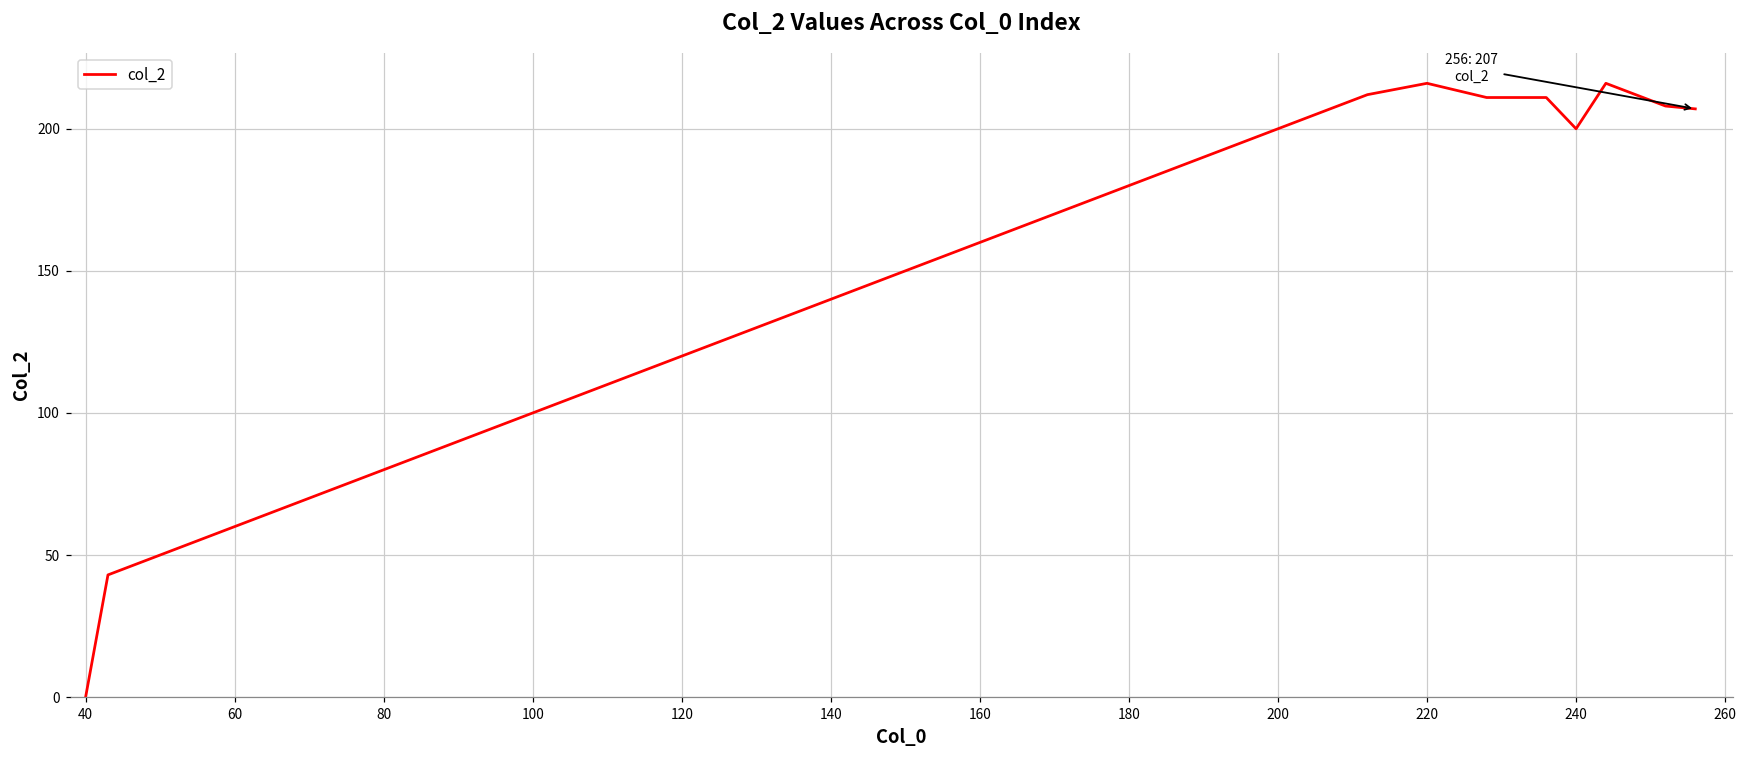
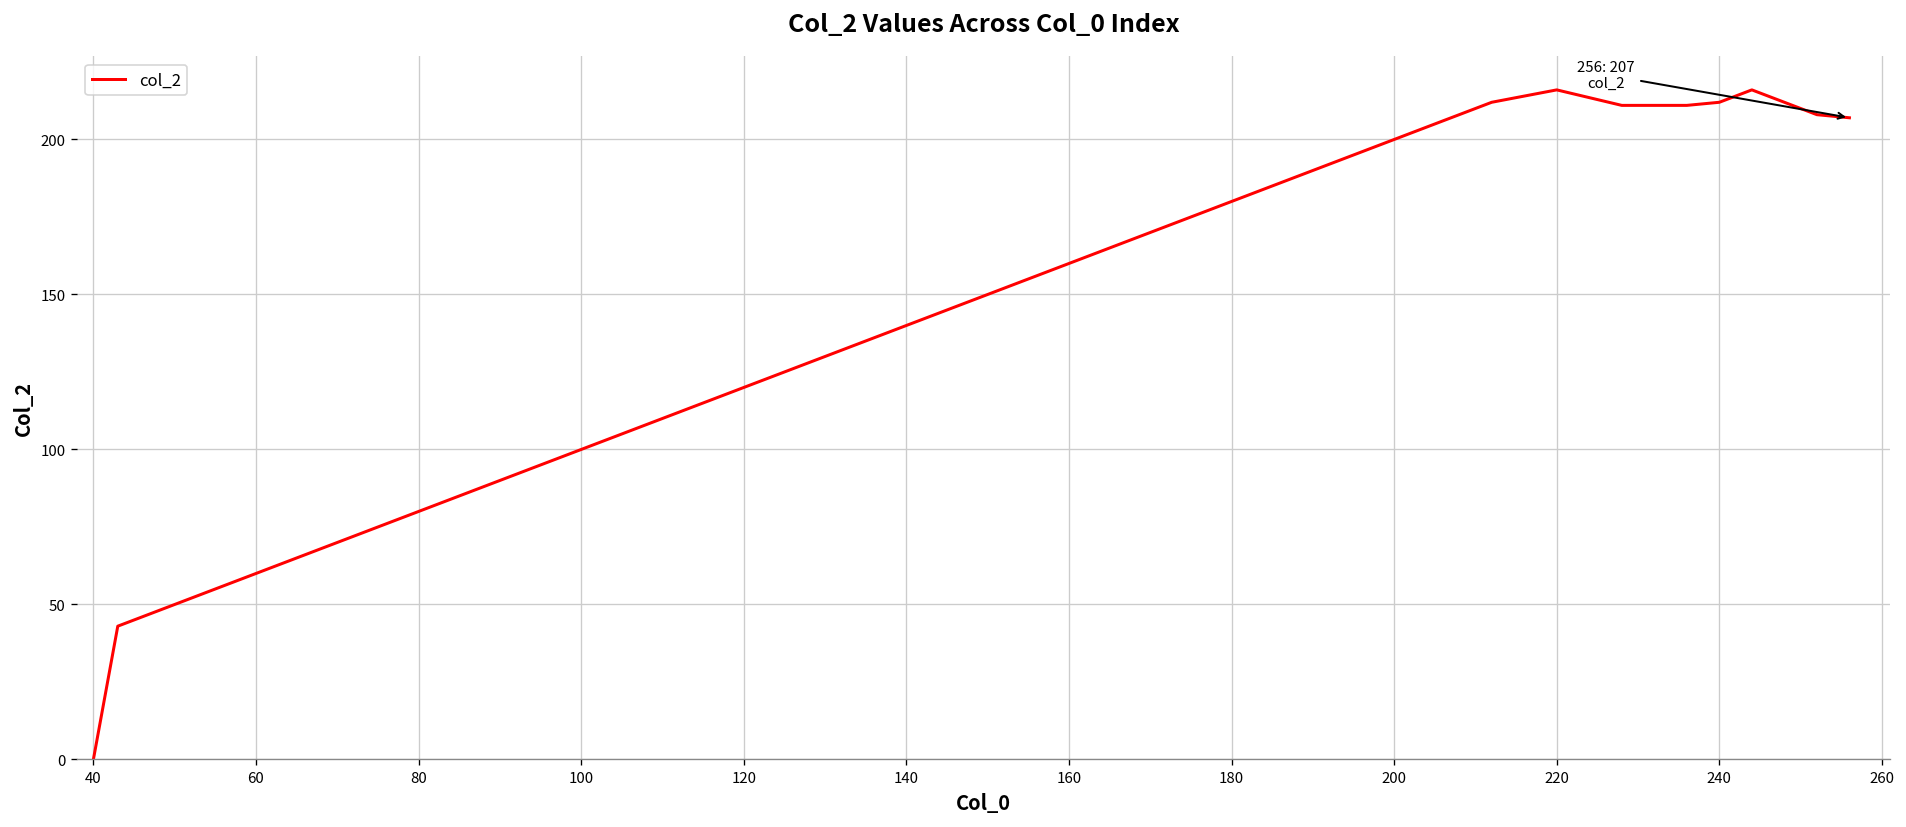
  {
    "40": 0,
    "220": 216,
-   "240": 200
+   "240": 212
  }
